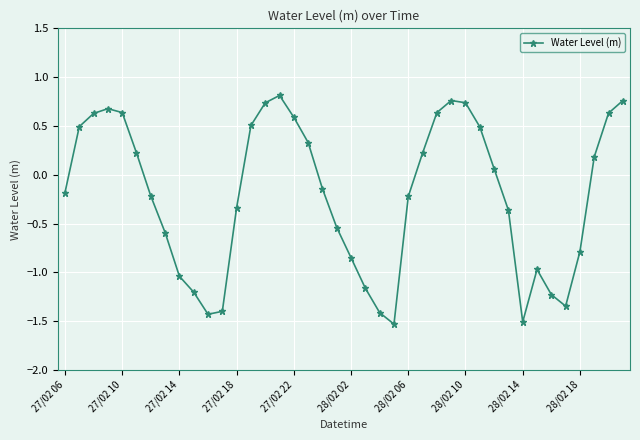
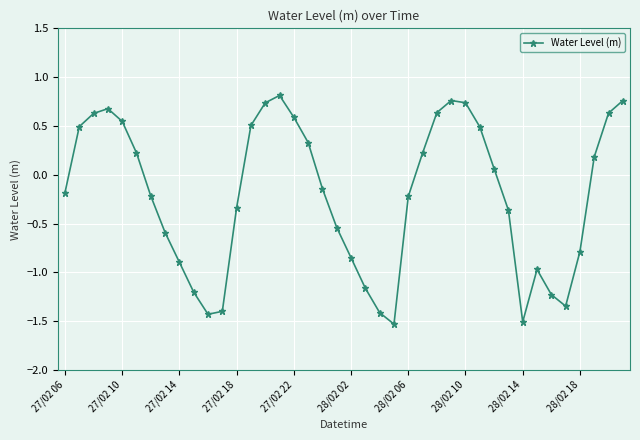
  {
    "27/02 06": -0.2,
-   "27/02 10": 0.6,
-   "27/02 14": -1.0,
+   "27/02 10": 0.5,
+   "27/02 14": -0.9,
    "27/02 18": -0.3,
    "27/02 22": 0.6,
    "28/02 02": -0.9,
    "28/02 06": -0.2,
    "28/02 10": 0.7,
    "28/02 14": -1.5,
    "28/02 18": -0.8
  }
